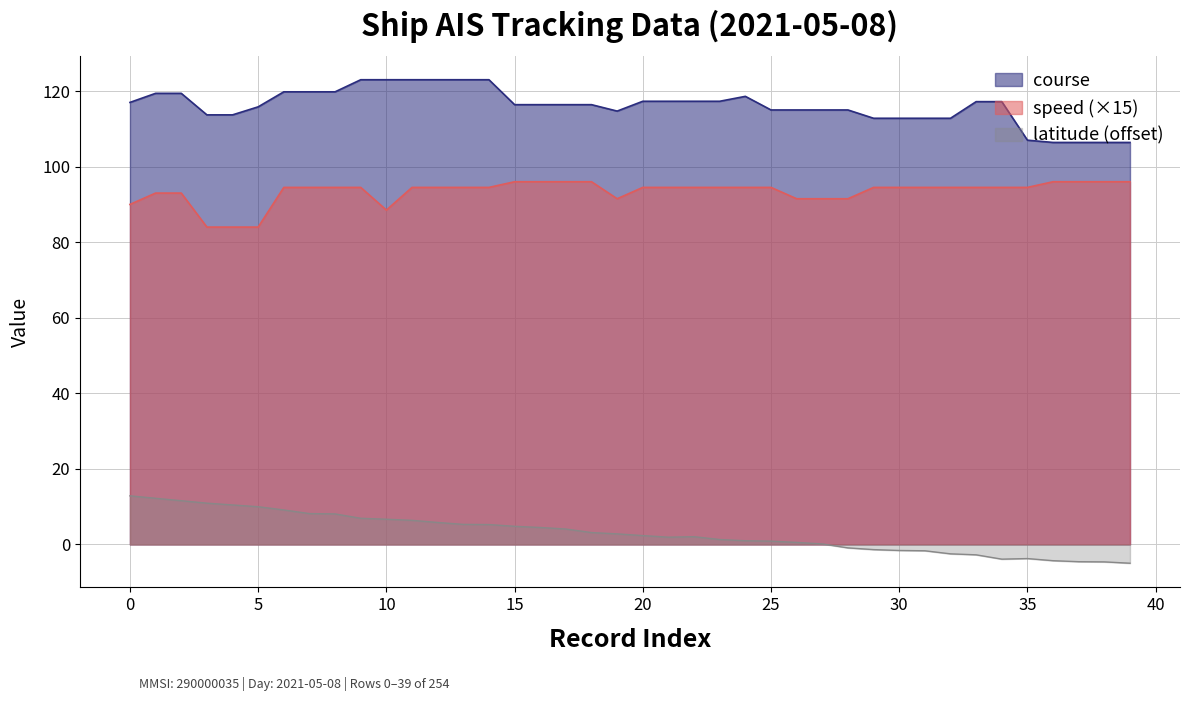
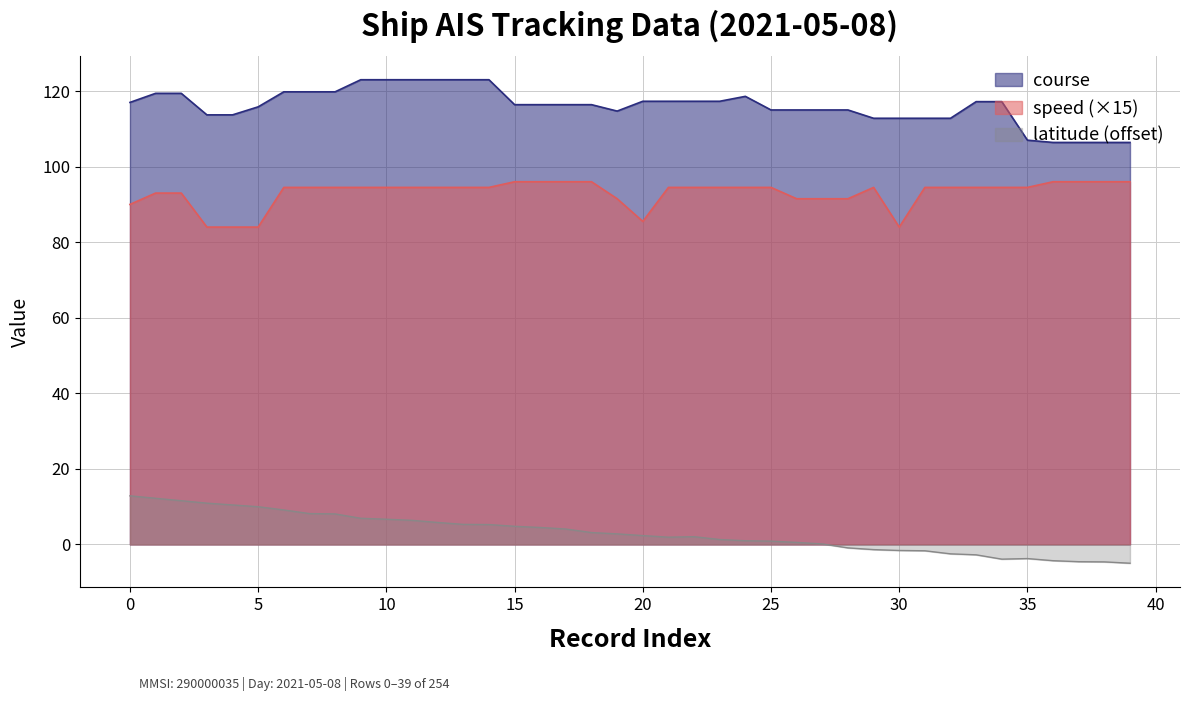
  {
    "course": {
      "0": 117,
      "5": 116,
      "10": 123,
      "15": 116,
      "20": 117,
      "25": 115,
      "30": 113,
      "35": 107
    },
    "speed (×15)": {
      "0": 90,
      "5": 84,
-     "10": 89,
+     "10": 95,
      "15": 96,
-     "20": 95,
+     "20": 86,
      "25": 95,
-     "30": 95,
+     "30": 84,
      "35": 95
    }
  }
